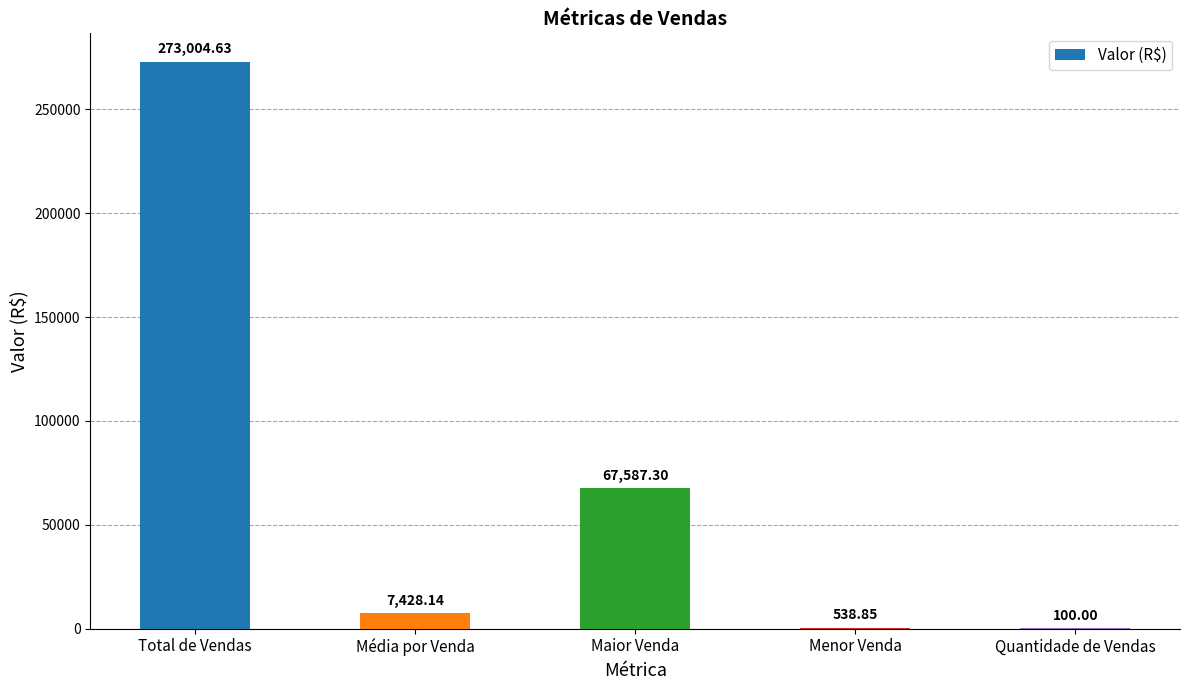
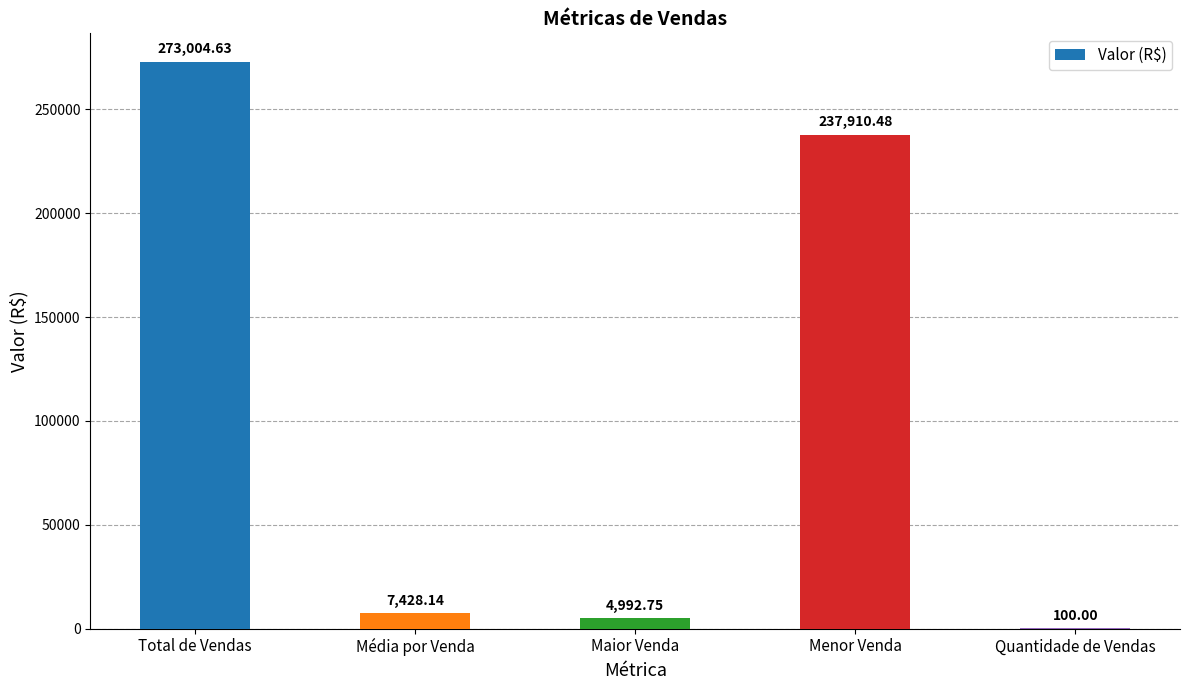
  {
    "Total de Vendas": "273,004.63",
    "Média por Venda": "7,428.14",
-   "Maior Venda": "67,587.30",
-   "Menor Venda": "538.85",
+   "Maior Venda": "4,992.75",
+   "Menor Venda": "237,910.48",
    "Quantidade de Vendas": "100.00"
  }
